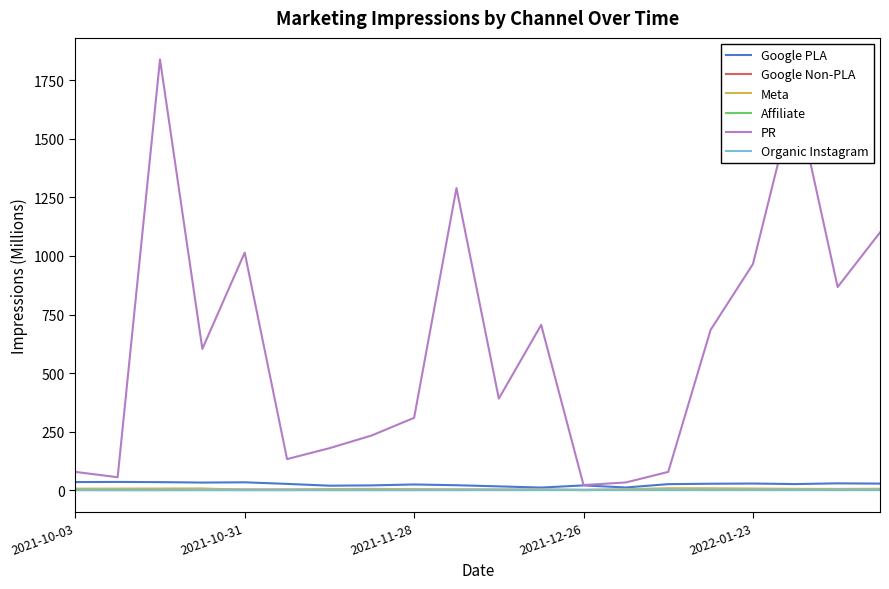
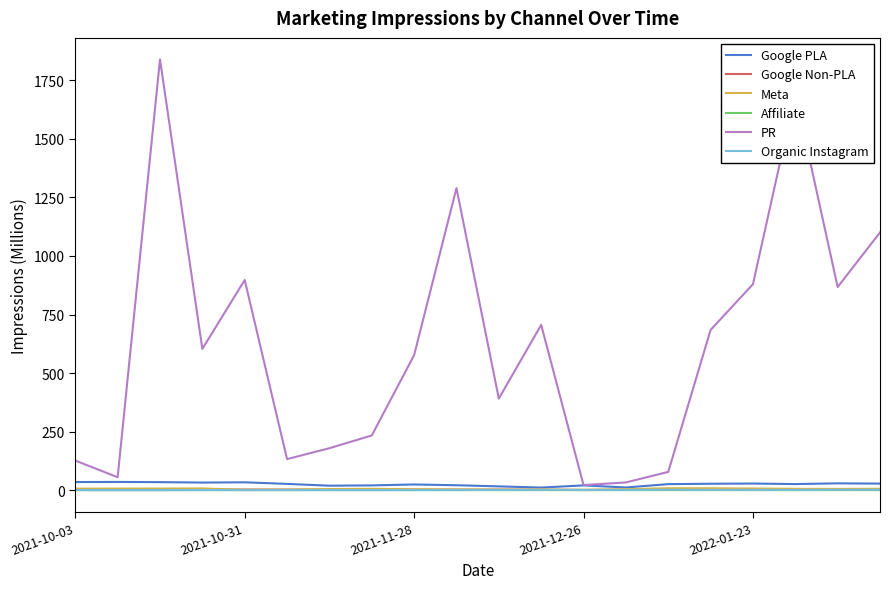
  {
    "Google PLA": {
      "2021-10-03": 30,
      "2021-10-31": 30,
      "2021-11-28": 20,
      "2022-01-23": 30
    },
    "PR": {
-     "2021-10-03": 80,
-     "2021-10-31": 1010,
-     "2021-11-28": 310,
-     "2022-01-23": 970
+     "2021-10-03": 130,
+     "2021-10-31": 900,
+     "2021-11-28": 580,
+     "2022-01-23": 880
    }
  }
